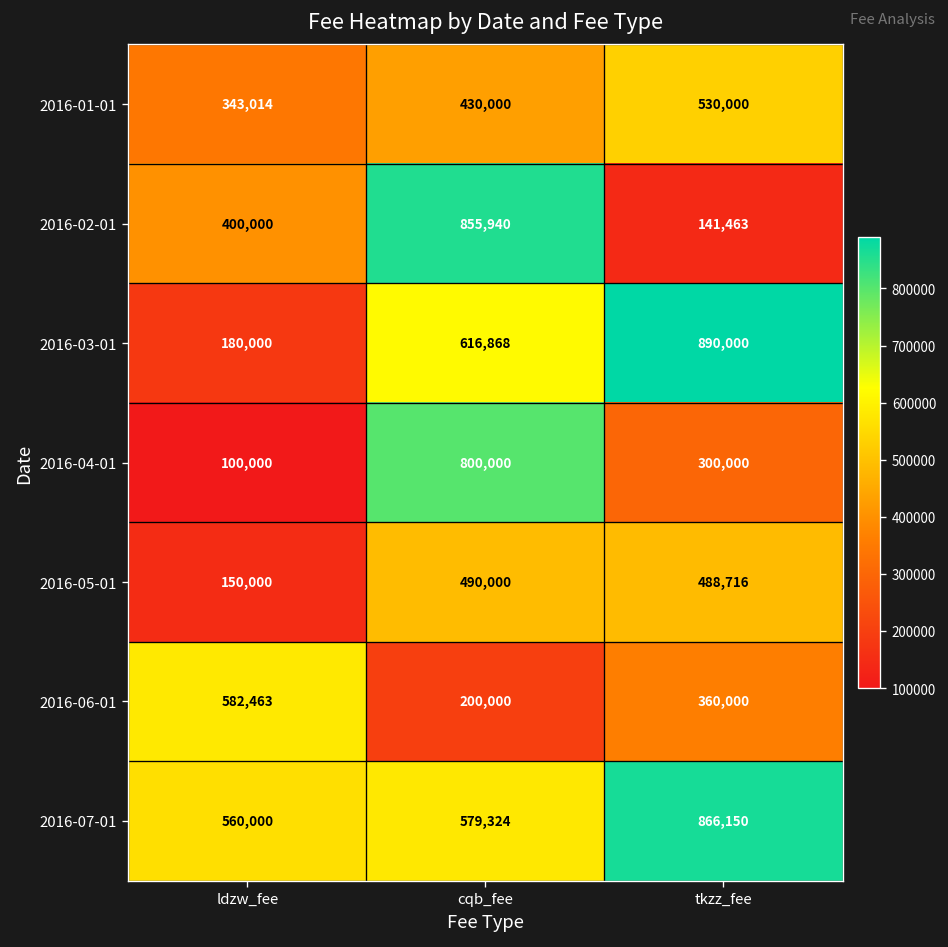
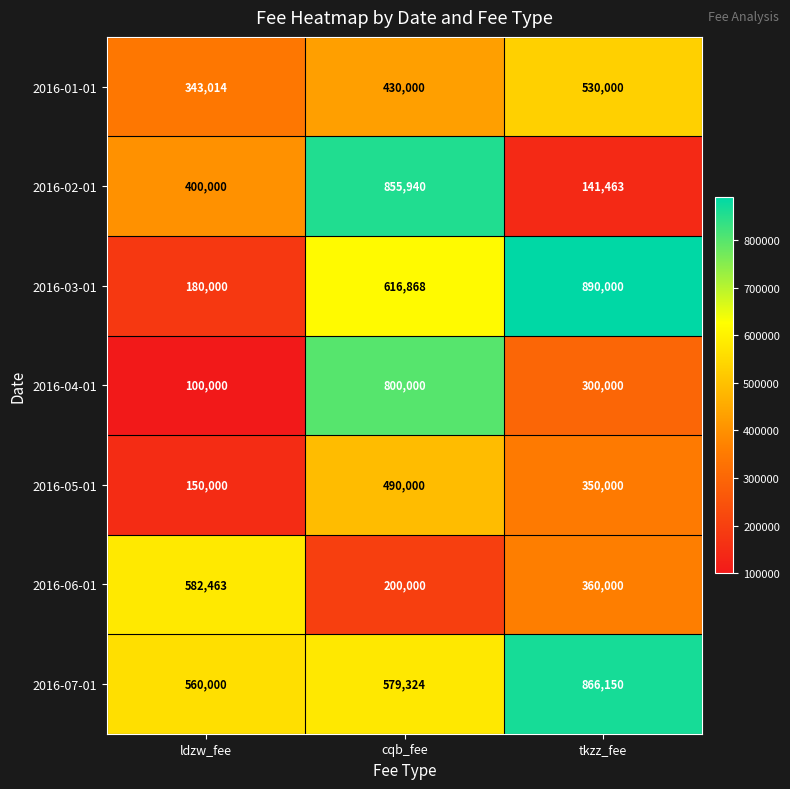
  {
    "2016-01-01": {
      "ldzw_fee": "343,014",
      "cqb_fee": "430,000",
      "tkzz_fee": "530,000"
    },
    "2016-02-01": {
      "ldzw_fee": "400,000",
      "cqb_fee": "855,940",
      "tkzz_fee": "141,463"
    },
    "2016-03-01": {
      "ldzw_fee": "180,000",
      "cqb_fee": "616,868",
      "tkzz_fee": "890,000"
    },
    "2016-04-01": {
      "ldzw_fee": "100,000",
      "cqb_fee": "800,000",
      "tkzz_fee": "300,000"
    },
    "2016-05-01": {
      "ldzw_fee": "150,000",
      "cqb_fee": "490,000",
-     "tkzz_fee": "488,716"
+     "tkzz_fee": "350,000"
    },
    "2016-06-01": {
      "ldzw_fee": "582,463",
      "cqb_fee": "200,000",
      "tkzz_fee": "360,000"
    },
    "2016-07-01": {
      "ldzw_fee": "560,000",
      "cqb_fee": "579,324",
      "tkzz_fee": "866,150"
    }
  }
